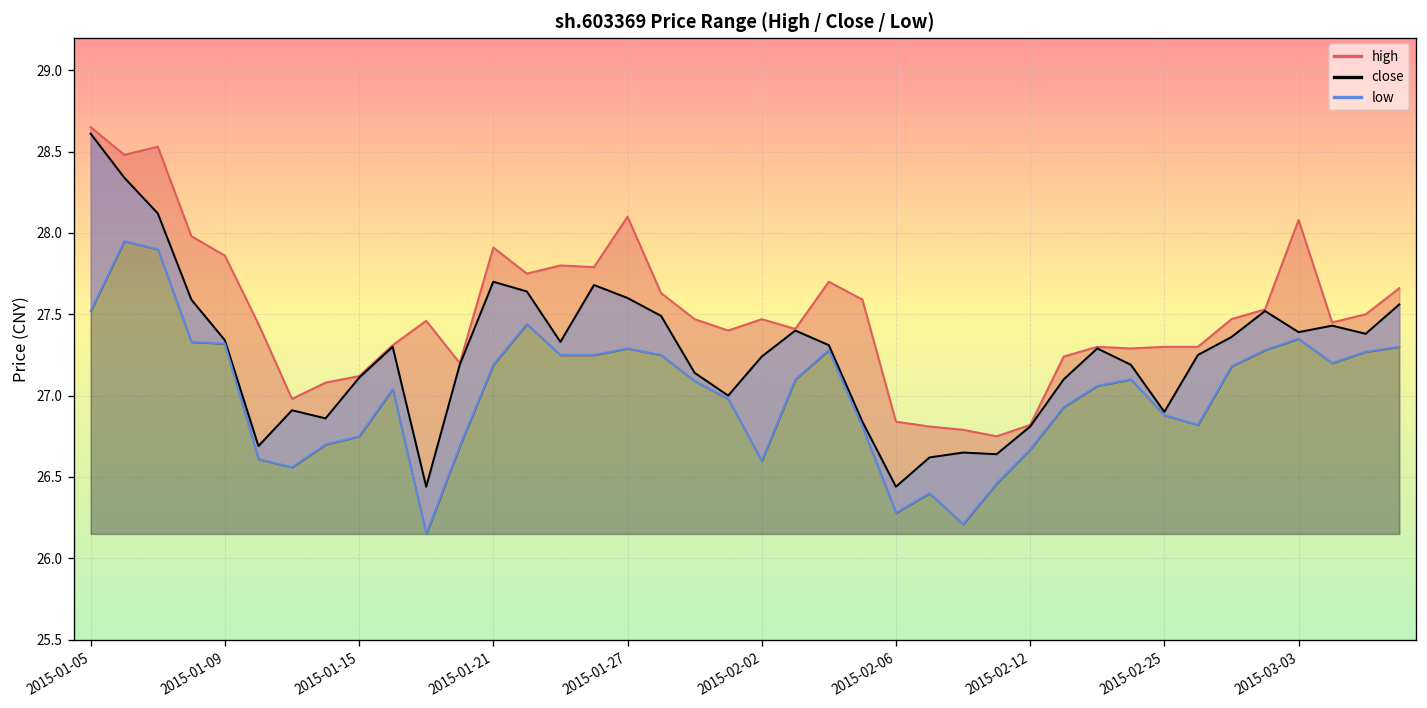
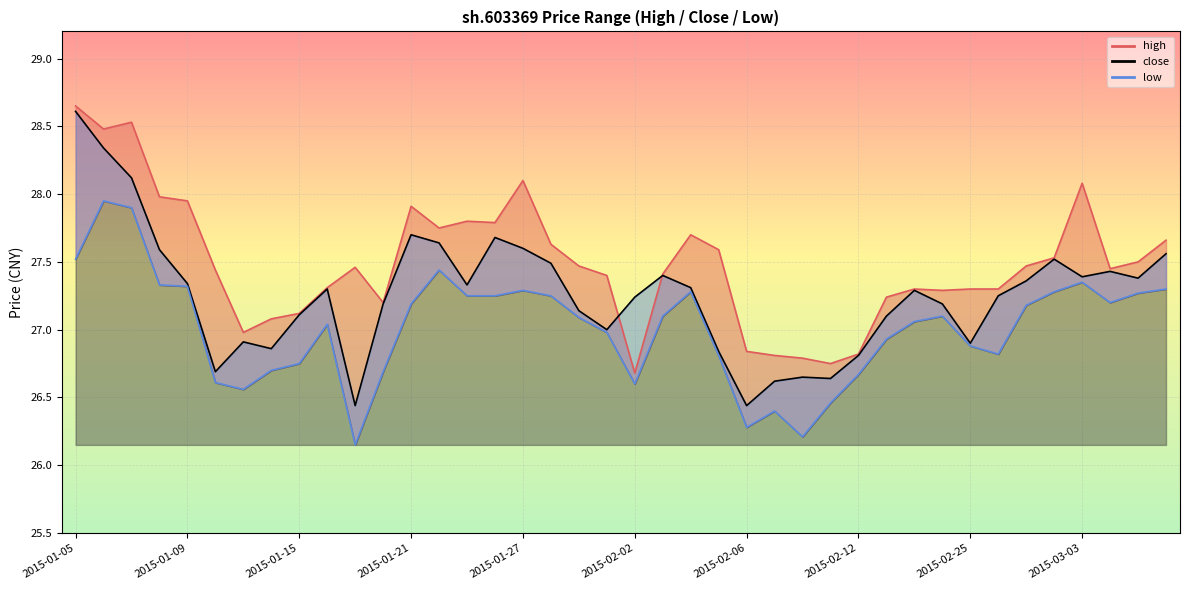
  {
    "high": {
      "2015-01-05": 28.65,
-     "2015-01-09": 27.86,
+     "2015-01-09": 27.95,
      "2015-01-21": 27.91,
      "2015-01-27": 28.10,
-     "2015-02-02": 27.47,
+     "2015-02-02": 26.68,
      "2015-02-06": 26.84,
      "2015-02-25": 27.30,
      "2015-03-03": 28.08
    }
  }
